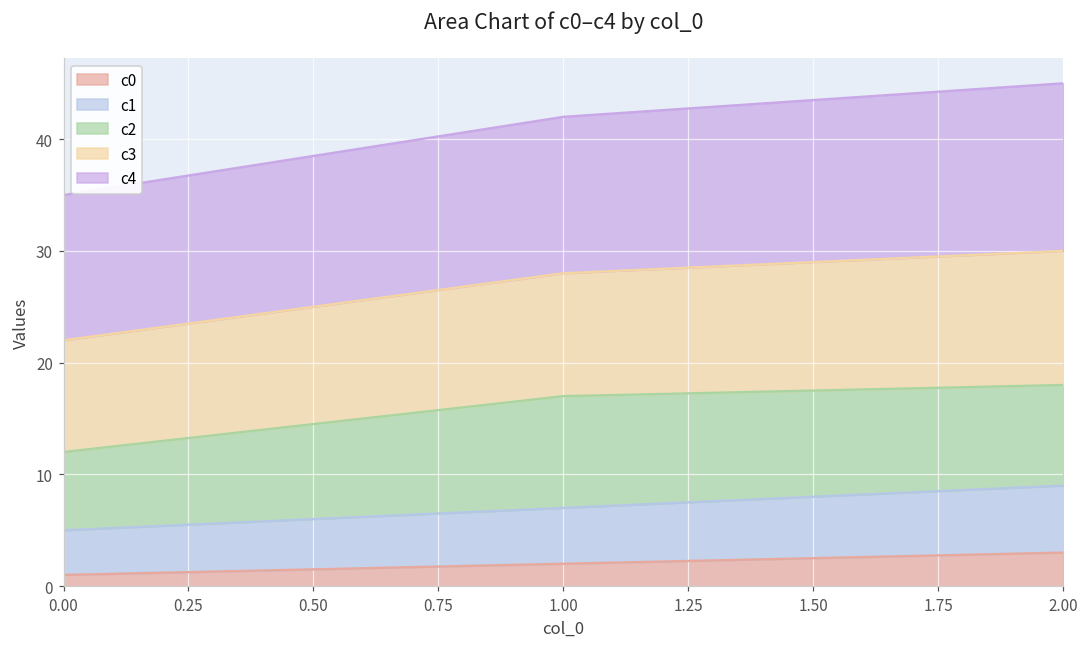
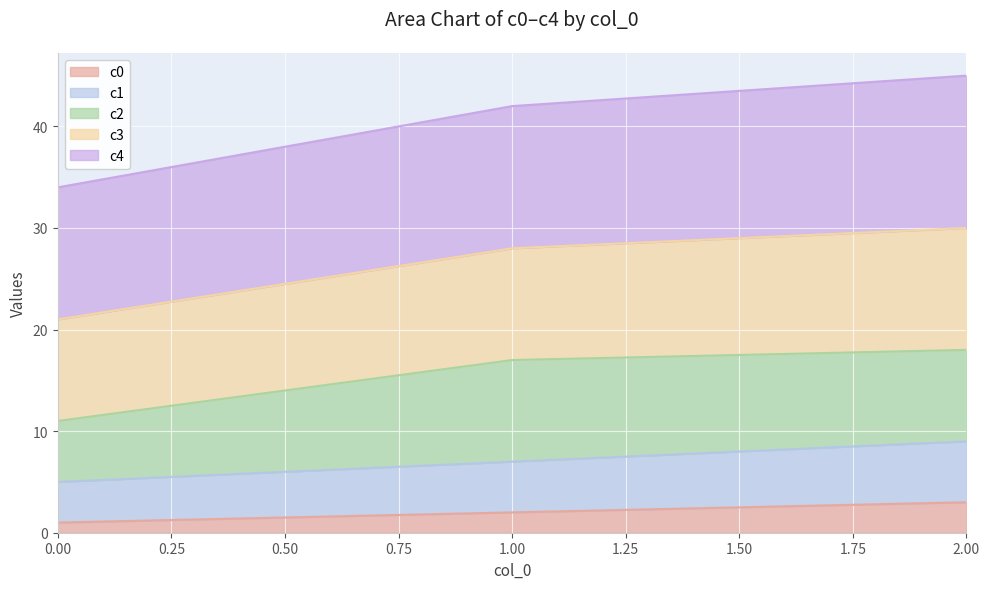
  {
    "c2": {
-     "0.00": 7,
+     "0.00": 6,
      "1.00": 10,
      "2.00": 9
    }
  }
